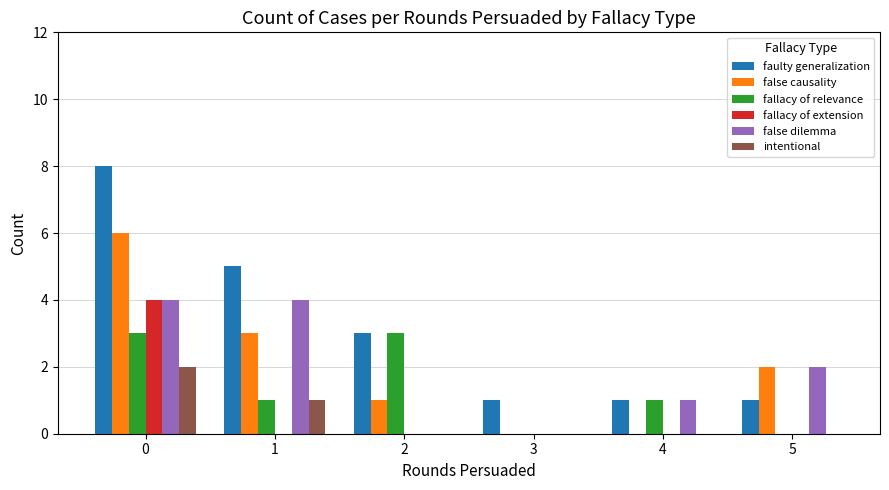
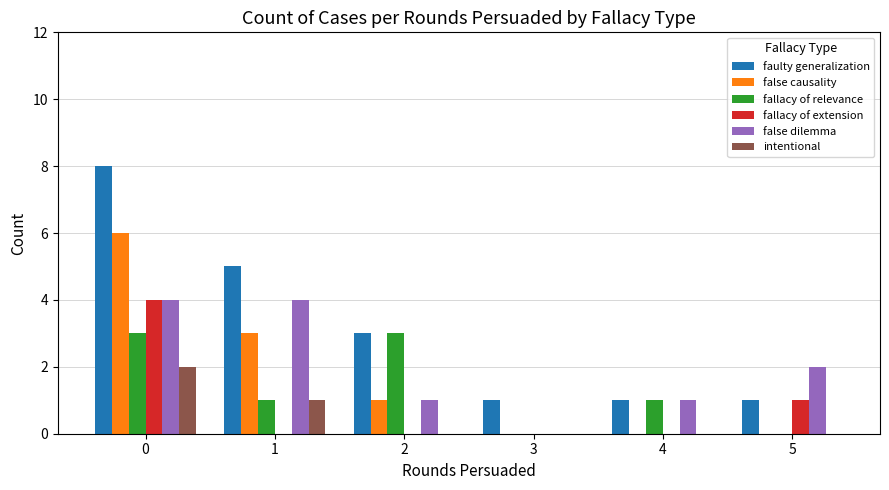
  {
    "faulty generalization": {
      "0": 8,
      "1": 5,
      "2": 3,
      "3": 1,
      "4": 1,
      "5": 1
    },
    "false causality": {
      "0": 6,
      "1": 3,
      "2": 1,
      "3": 0,
      "4": 0,
-     "5": 2
+     "5": 0
    },
    "fallacy of relevance": {
      "0": 3,
      "1": 1,
      "2": 3,
      "3": 0,
      "4": 1,
      "5": 0
    },
    "fallacy of extension": {
      "0": 4,
      "1": 0,
      "2": 0,
      "3": 0,
      "4": 0,
-     "5": 0
+     "5": 1
    },
    "false dilemma": {
      "0": 4,
      "1": 4,
-     "2": 0,
+     "2": 1,
      "3": 0,
      "4": 1,
      "5": 2
    },
    "intentional": {
      "0": 2,
      "1": 1,
      "2": 0,
      "3": 0,
      "4": 0,
      "5": 0
    }
  }
